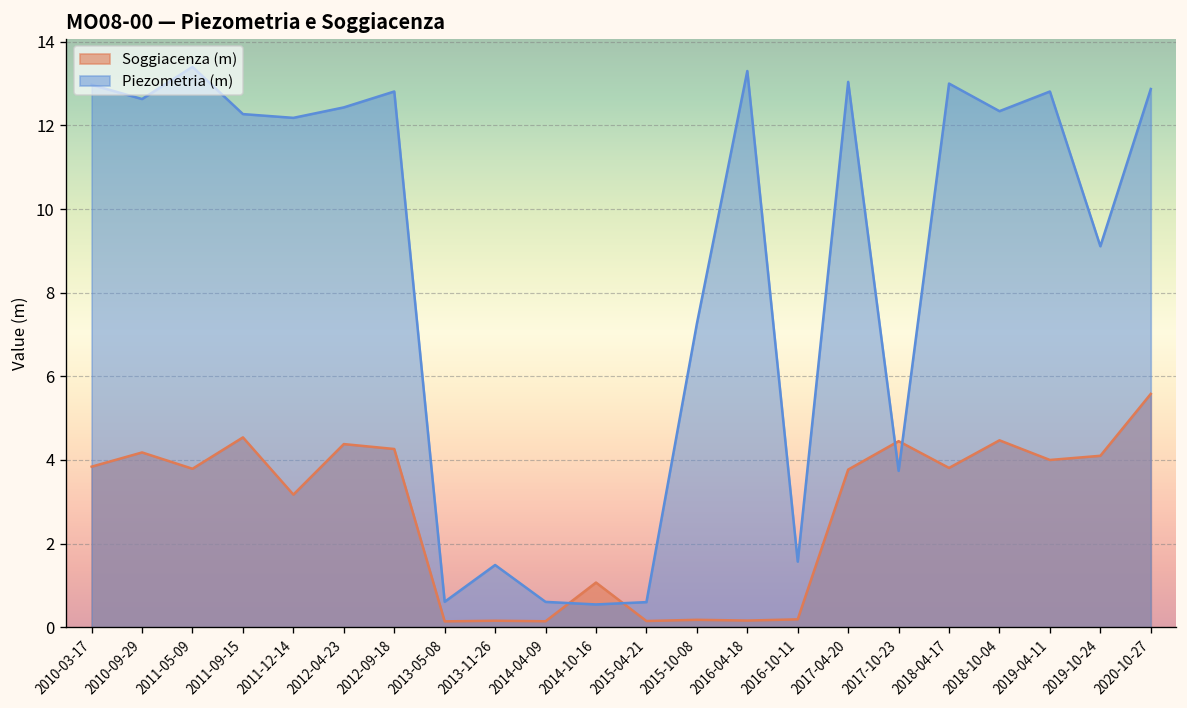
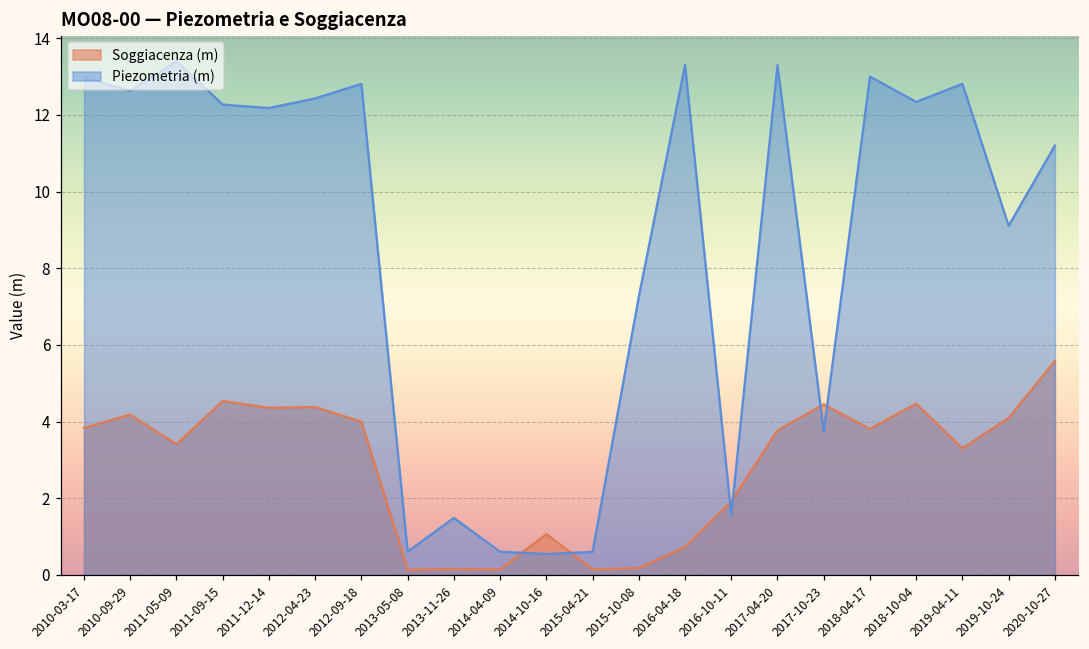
  {
    "Soggiacenza (m)": {
      "2010-03-17": 3.8,
      "2010-09-29": 4.2,
-     "2011-05-09": 3.8,
+     "2011-05-09": 3.4,
      "2011-09-15": 4.5,
-     "2011-12-14": 3.2,
+     "2011-12-14": 4.4,
      "2012-04-23": 4.4,
-     "2012-09-18": 4.3,
+     "2012-09-18": 4.0,
      "2013-05-08": 0.1,
      "2013-11-26": 0.2,
      "2014-04-09": 0.1,
      "2014-10-16": 1.1,
      "2015-04-21": 0.1,
      "2015-10-08": 0.2,
-     "2016-04-18": 0.2,
-     "2016-10-11": 0.2,
+     "2016-04-18": 0.7,
+     "2016-10-11": 1.9,
      "2017-04-20": 3.8,
      "2017-10-23": 4.5,
      "2018-04-17": 3.8,
      "2018-10-04": 4.5,
-     "2019-04-11": 4.0,
+     "2019-04-11": 3.3,
      "2019-10-24": 4.1,
      "2020-10-27": 5.6
    },
    "Piezometria (m)": {
      "2010-09-29": 12.6,
      "2011-09-15": 12.3,
      "2011-12-14": 12.2,
      "2012-04-23": 12.4,
      "2012-09-18": 12.8,
      "2013-05-08": 0.6,
      "2013-11-26": 1.5,
      "2014-04-09": 0.6,
      "2014-10-16": 0.5,
      "2015-04-21": 0.6,
      "2015-10-08": 7.3,
      "2016-04-18": 13.3,
      "2016-10-11": 1.6,
-     "2017-04-20": 13.0,
+     "2017-04-20": 13.3,
      "2017-10-23": 3.7,
      "2018-04-17": 13.0,
      "2018-10-04": 12.3,
      "2019-04-11": 12.8,
      "2019-10-24": 9.1,
-     "2020-10-27": 12.9
+     "2020-10-27": 11.2
    }
  }
